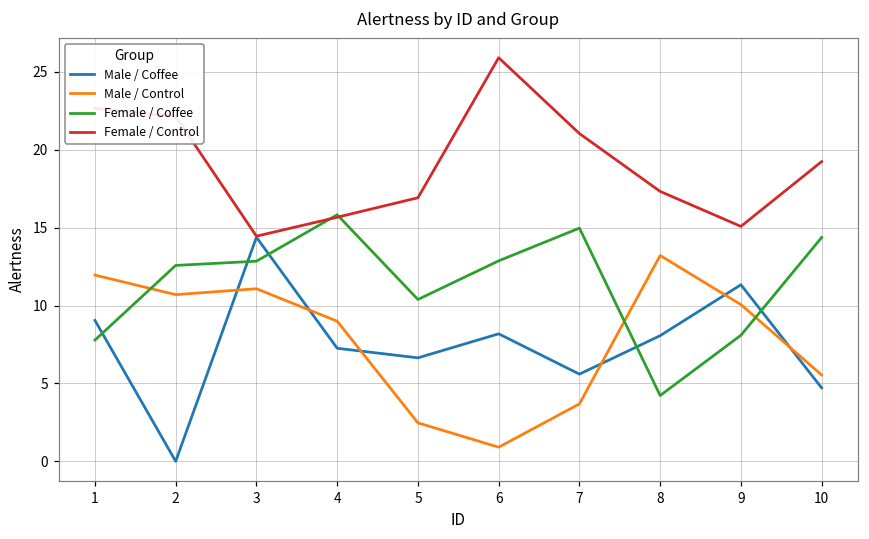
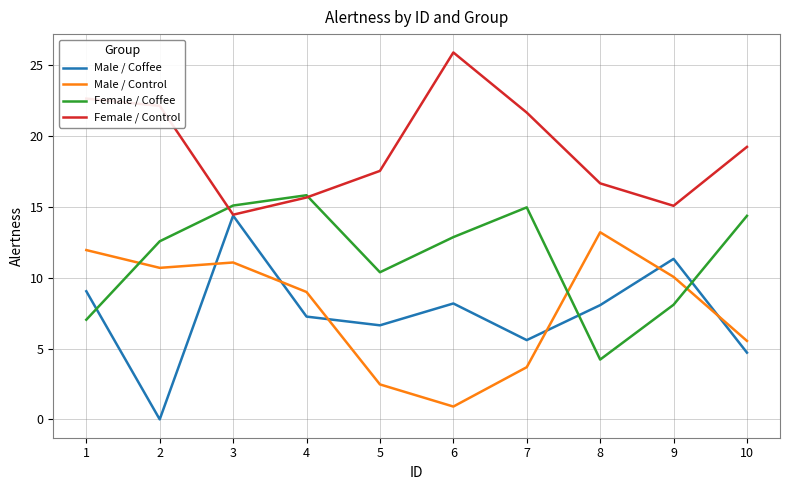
  {
    "Male / Coffee": {
      "1": 9.0,
      "2": 0.0,
      "4": 7.3,
      "5": 6.6,
      "6": 8.2,
      "7": 5.6,
      "8": 8.1,
      "9": 11.3,
      "10": 4.7
    },
    "Male / Control": {
      "1": 12.0,
      "2": 10.7,
      "3": 11.1,
      "4": 9.0,
      "5": 2.5,
      "6": 0.9,
      "7": 3.7,
      "8": 13.2,
      "9": 10.1,
      "10": 5.5
    },
    "Female / Coffee": {
-     "1": 7.8,
+     "1": 7.0,
      "2": 12.6,
-     "3": 12.8,
+     "3": 15.1,
      "5": 10.4,
      "6": 12.9,
      "7": 15.0,
      "8": 4.2,
      "9": 8.1,
      "10": 14.4
    },
    "Female / Control": {
-     "5": 16.9,
+     "5": 17.5,
      "6": 25.9,
-     "7": 21.0,
-     "8": 17.3,
+     "7": 21.7,
+     "8": 16.7,
      "9": 15.1,
      "10": 19.2
    }
  }
